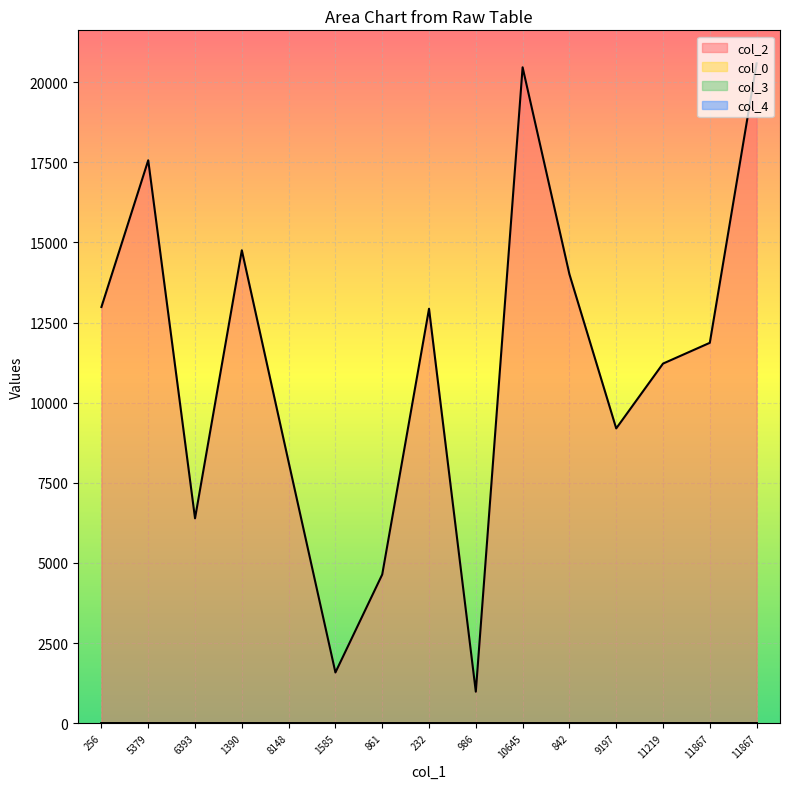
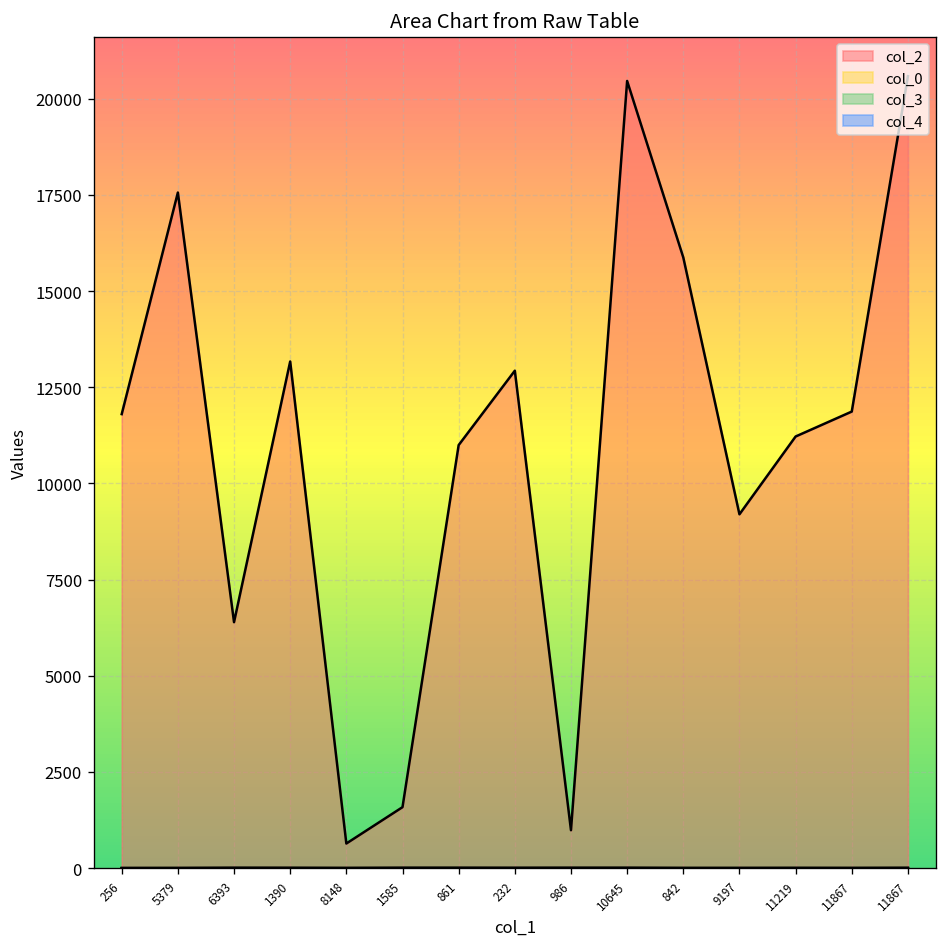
  {
    "col_2": {
-     "256": 13000,
+     "256": 11800,
      "5379": 17600,
      "6393": 6400,
-     "1390": 14800,
-     "8148": 8100,
+     "1390": 13200,
+     "8148": 600,
      "1585": 1600,
-     "861": 4600,
+     "861": 11000,
      "232": 12900,
      "986": 1000,
      "10645": 20500,
-     "842": 14000,
+     "842": 15900,
      "9197": 9200,
      "11219": 11200
    },
    "col_4": {
      "256": 0,
      "5379": 0,
      "6393": 0,
      "1390": 0,
      "8148": 0,
      "1585": 0,
      "861": 0,
      "232": 0,
      "986": 0,
      "10645": 0,
      "842": 0,
      "9197": 0,
      "11219": 0
    }
  }
